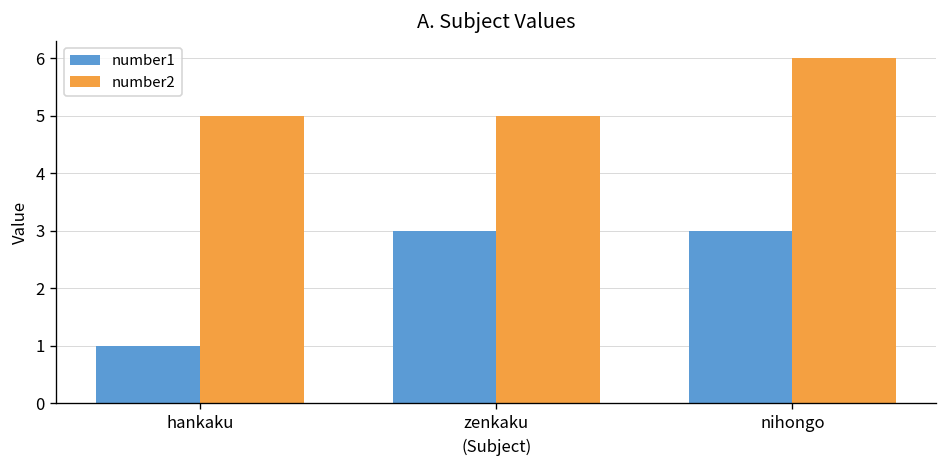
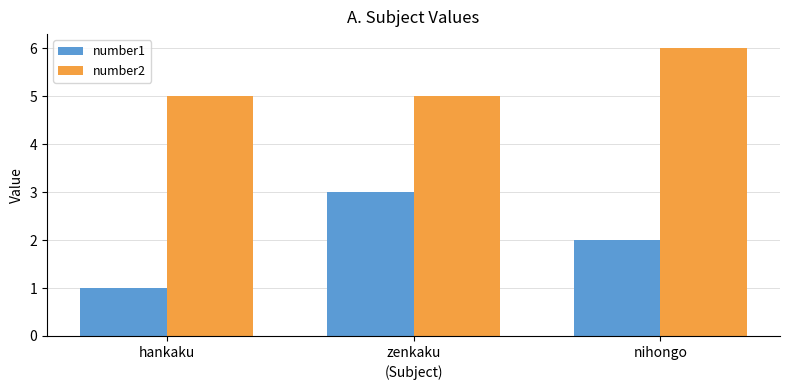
  {
    "number1": {
      "hankaku": 1,
      "zenkaku": 3,
-     "nihongo": 3
+     "nihongo": 2
    },
    "number2": {
      "hankaku": 5,
      "zenkaku": 5,
      "nihongo": 6
    }
  }
